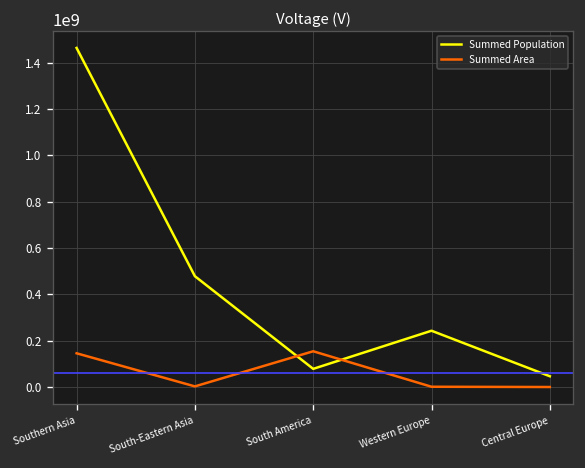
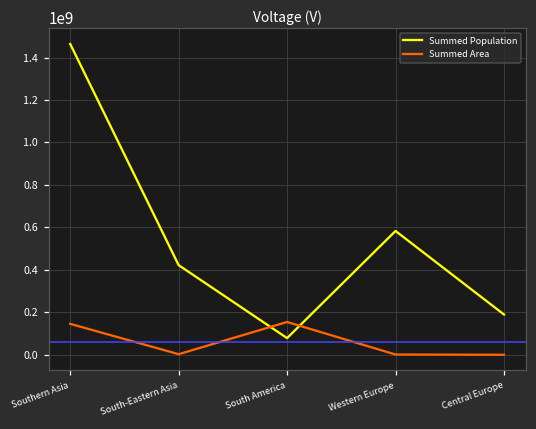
  {
    "Summed Population": {
      "Southern Asia": 1460000000,
-     "South-Eastern Asia": 480000000,
+     "South-Eastern Asia": 420000000,
      "South America": 80000000,
-     "Western Europe": 240000000,
-     "Central Europe": 50000000
+     "Western Europe": 580000000,
+     "Central Europe": 190000000
    },
    "Summed Area": {
      "Southern Asia": 150000000,
      "South-Eastern Asia": 0,
      "South America": 150000000,
      "Western Europe": 0,
      "Central Europe": 0
    }
  }
